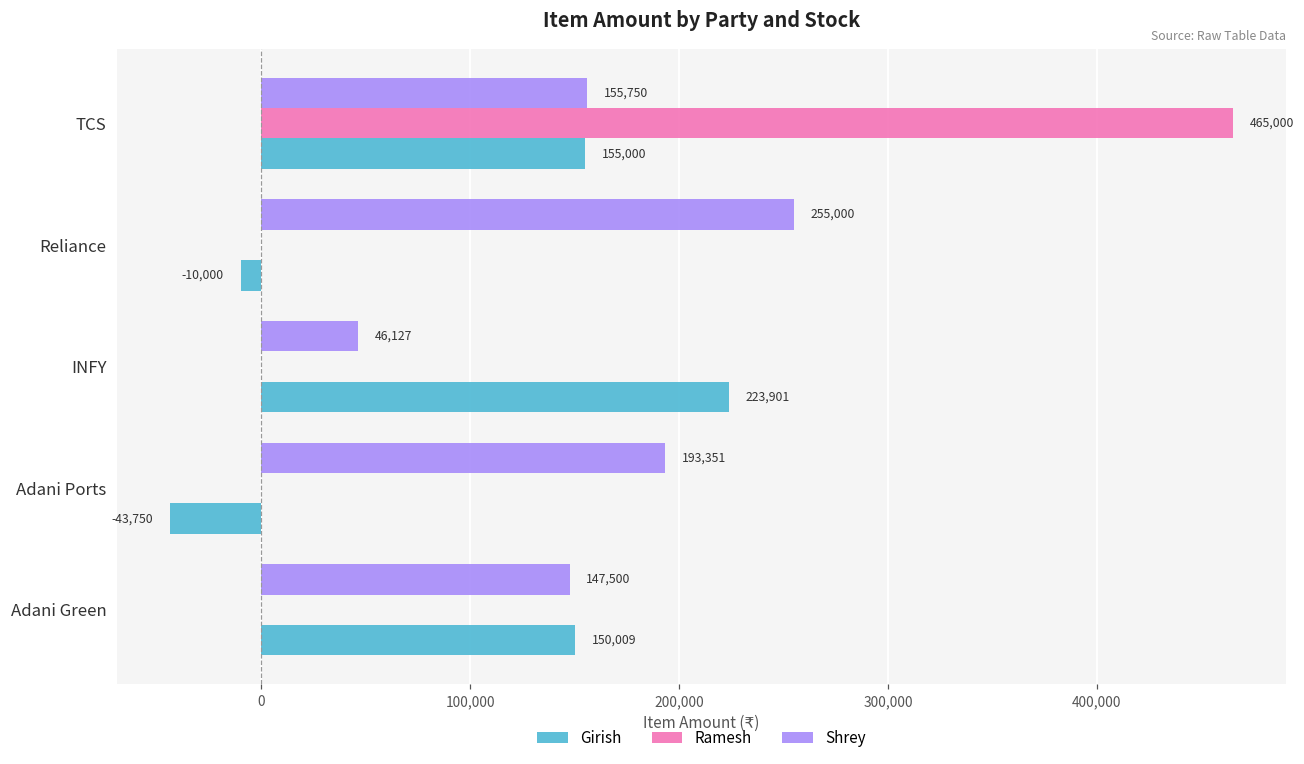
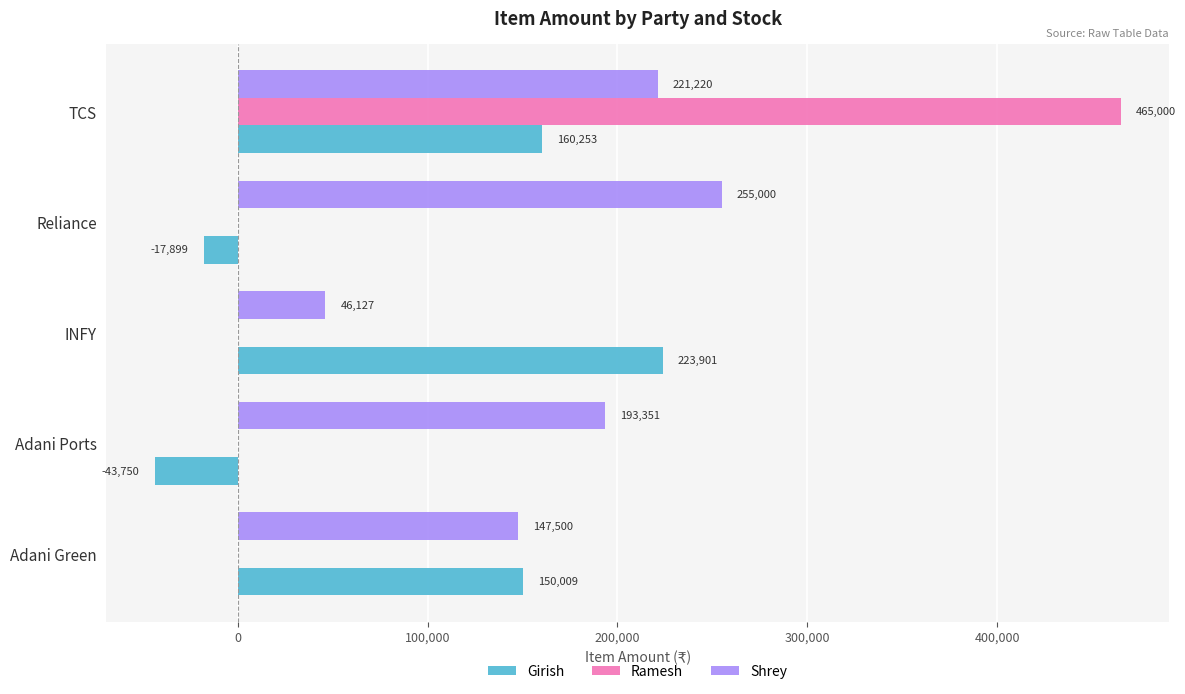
  {
    "Girish": {
-     "TCS": "155,000",
-     "Reliance": "-10,000",
+     "TCS": "160,253",
+     "Reliance": "-17,899",
      "INFY": "223,901",
      "Adani Ports": "-43,750",
      "Adani Green": "150,009"
    },
    "Ramesh": {
      "TCS": "465,000"
    },
    "Shrey": {
-     "TCS": "155,750",
+     "TCS": "221,220",
      "Reliance": "255,000",
      "INFY": "46,127",
      "Adani Ports": "193,351",
      "Adani Green": "147,500"
    }
  }
